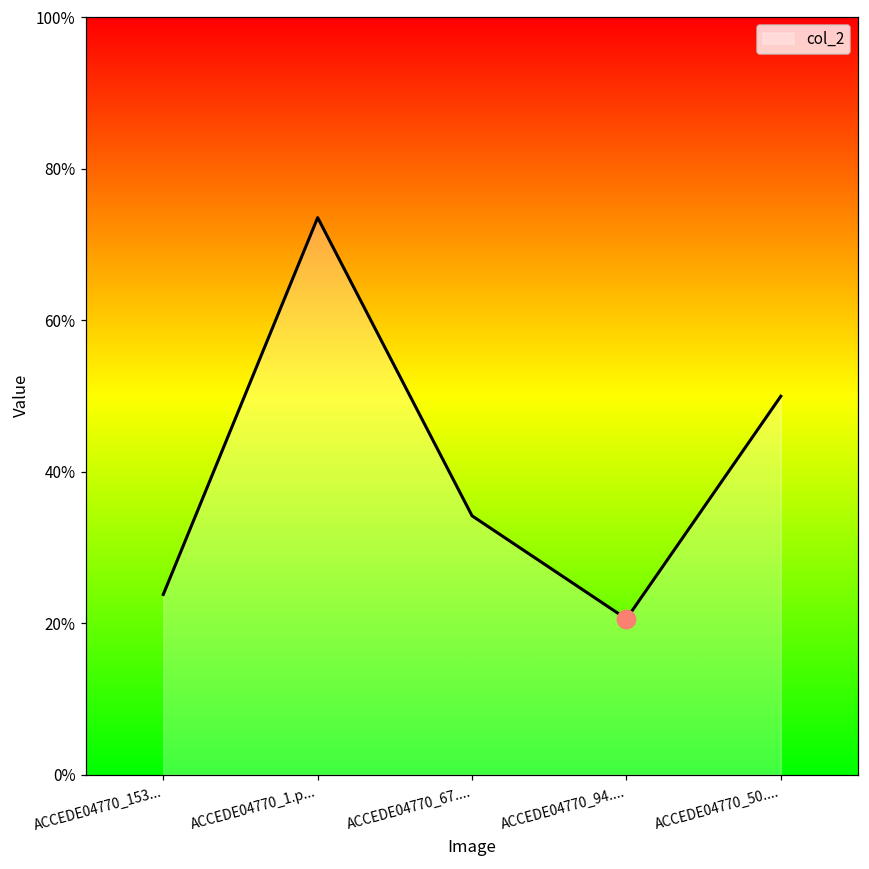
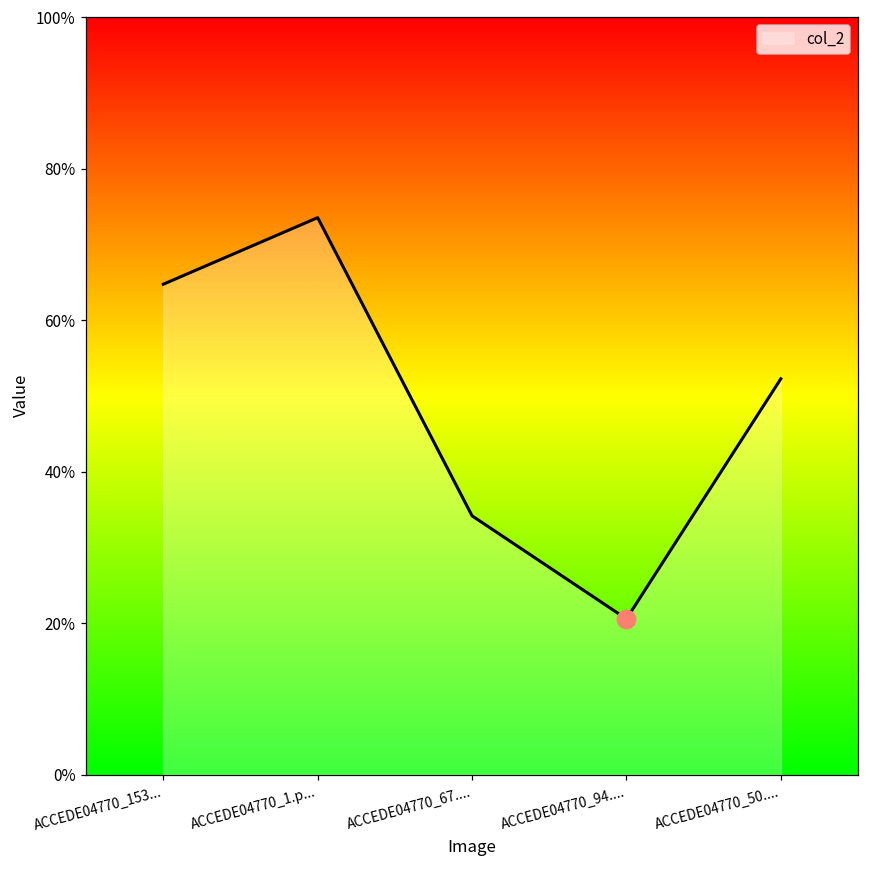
  {
    "col_2": {
-     "ACCEDE04770_153...": "24%",
+     "ACCEDE04770_153...": "65%",
      "ACCEDE04770_1.p...": "74%",
      "ACCEDE04770_67....": "34%",
-     "ACCEDE04770_50....": "50%"
+     "ACCEDE04770_50....": "52%"
    }
  }
